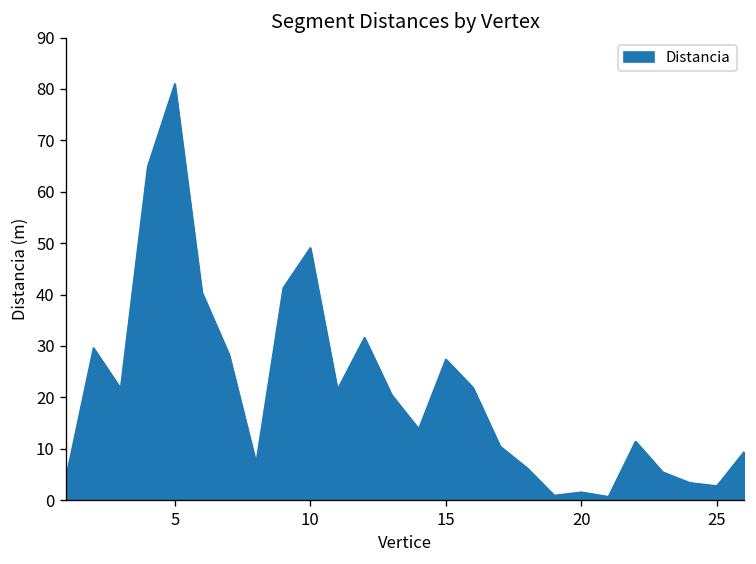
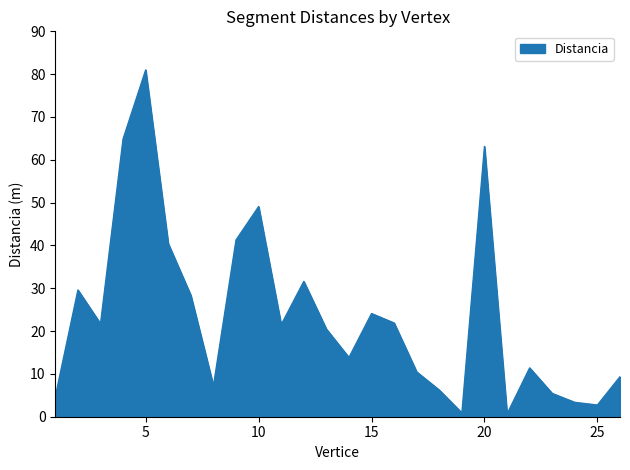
  {
    "5": 81,
    "10": 49,
-   "15": 27,
-   "20": 2,
+   "15": 24,
+   "20": 63,
    "25": 3
  }
